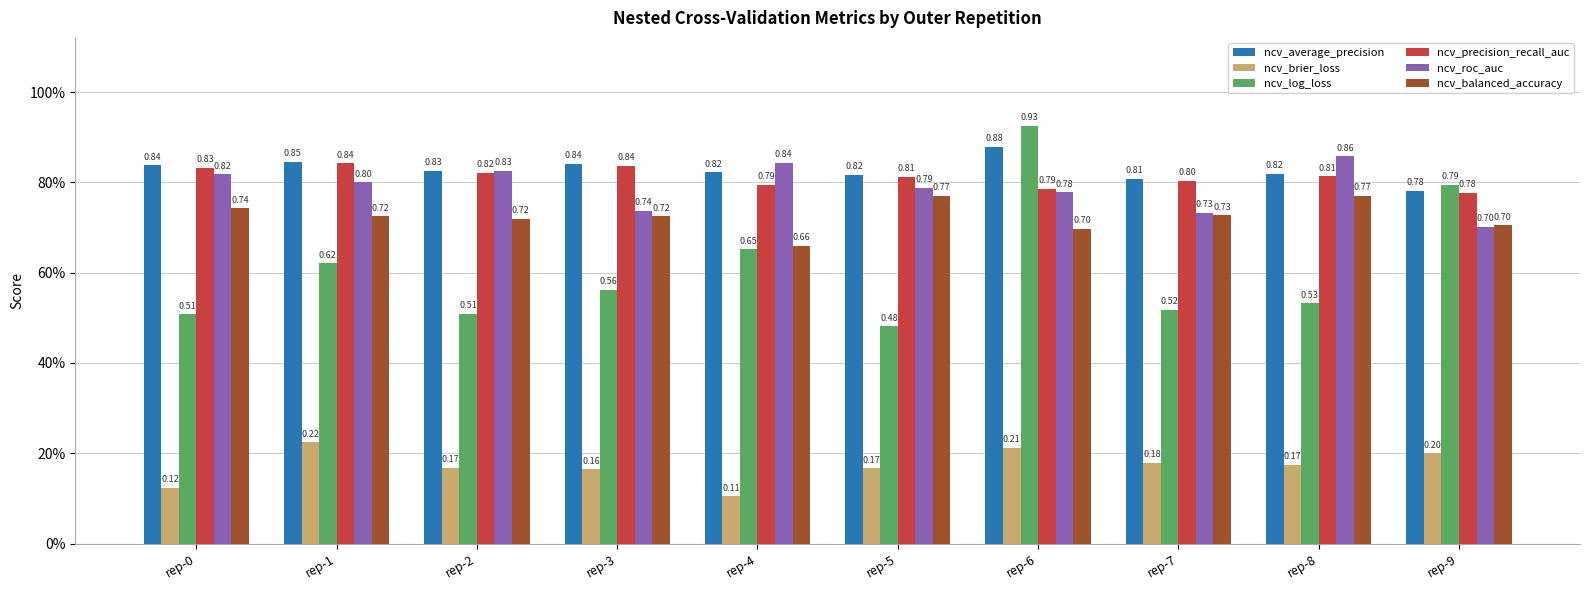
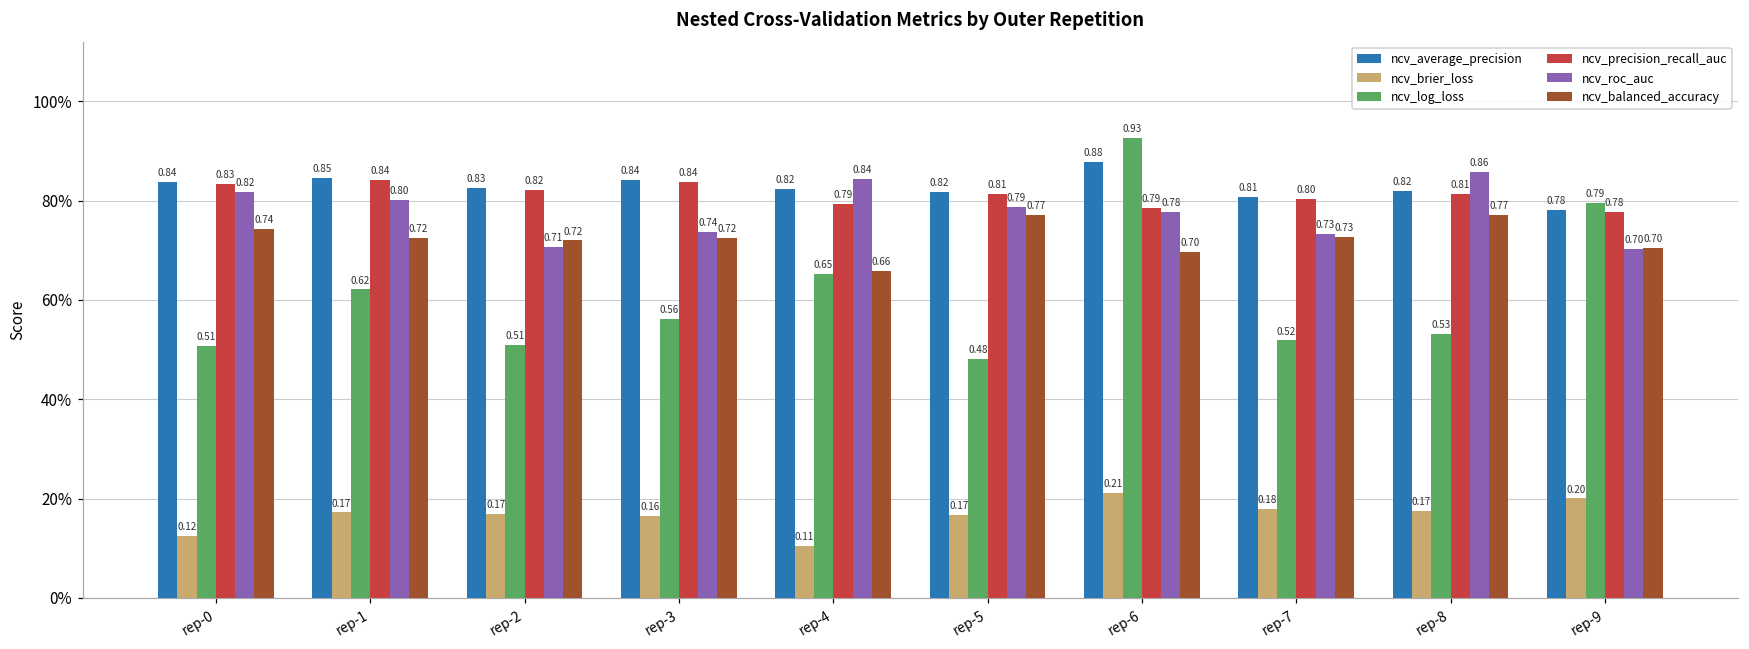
  {
    "ncv_average_precision": {
      "rep-0": 0.84,
      "rep-1": 0.85,
      "rep-2": 0.83,
      "rep-3": 0.84,
      "rep-4": 0.82,
      "rep-5": 0.82,
      "rep-6": 0.88,
      "rep-7": 0.81,
      "rep-8": 0.82,
      "rep-9": 0.78
    },
    "ncv_brier_loss": {
      "rep-0": 0.12,
-     "rep-1": 0.22,
+     "rep-1": 0.17,
      "rep-2": 0.17,
      "rep-3": 0.16,
      "rep-4": 0.11,
      "rep-5": 0.17,
      "rep-6": 0.21,
      "rep-7": 0.18,
      "rep-8": 0.17,
      "rep-9": 0.20
    },
    "ncv_log_loss": {
      "rep-0": 0.51,
      "rep-1": 0.62,
      "rep-2": 0.51,
      "rep-3": 0.56,
      "rep-4": 0.65,
      "rep-5": 0.48,
      "rep-6": 0.93,
      "rep-7": 0.52,
      "rep-8": 0.53,
      "rep-9": 0.79
    },
    "ncv_roc_auc": {
      "rep-0": 0.82,
      "rep-1": 0.80,
-     "rep-2": 0.83,
+     "rep-2": 0.71,
      "rep-3": 0.74,
      "rep-4": 0.84,
      "rep-5": 0.79,
      "rep-6": 0.78,
      "rep-7": 0.73,
      "rep-8": 0.86,
      "rep-9": 0.70
    }
  }
